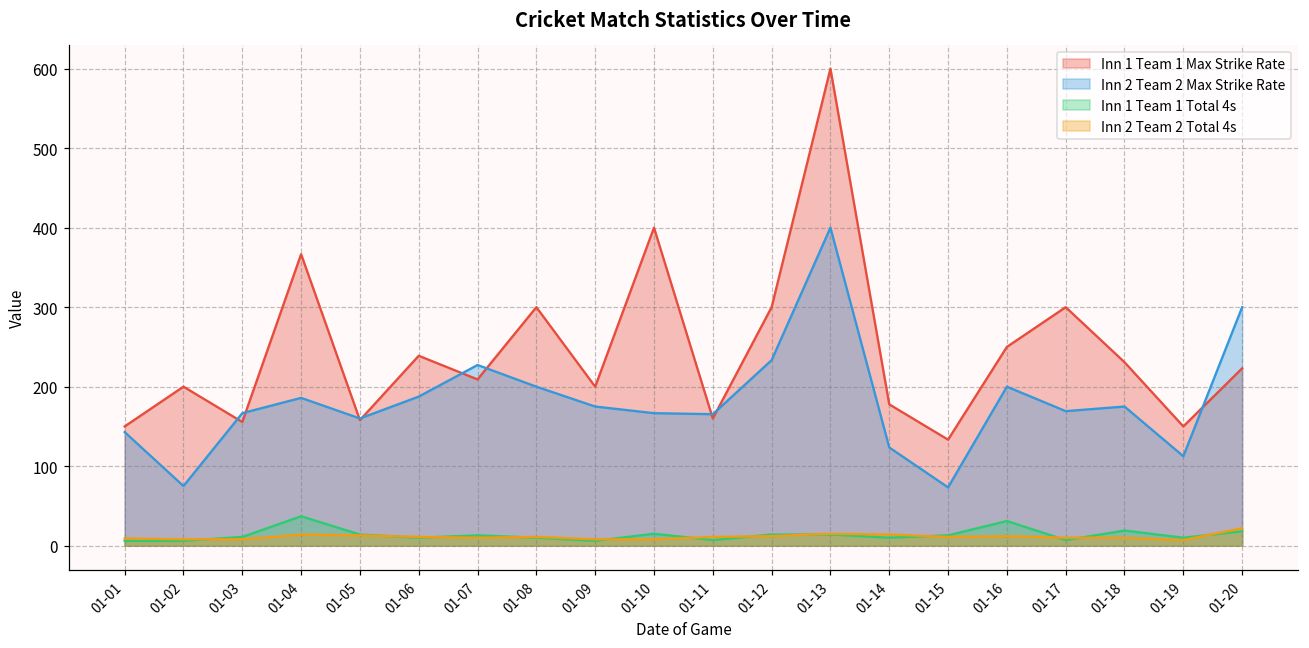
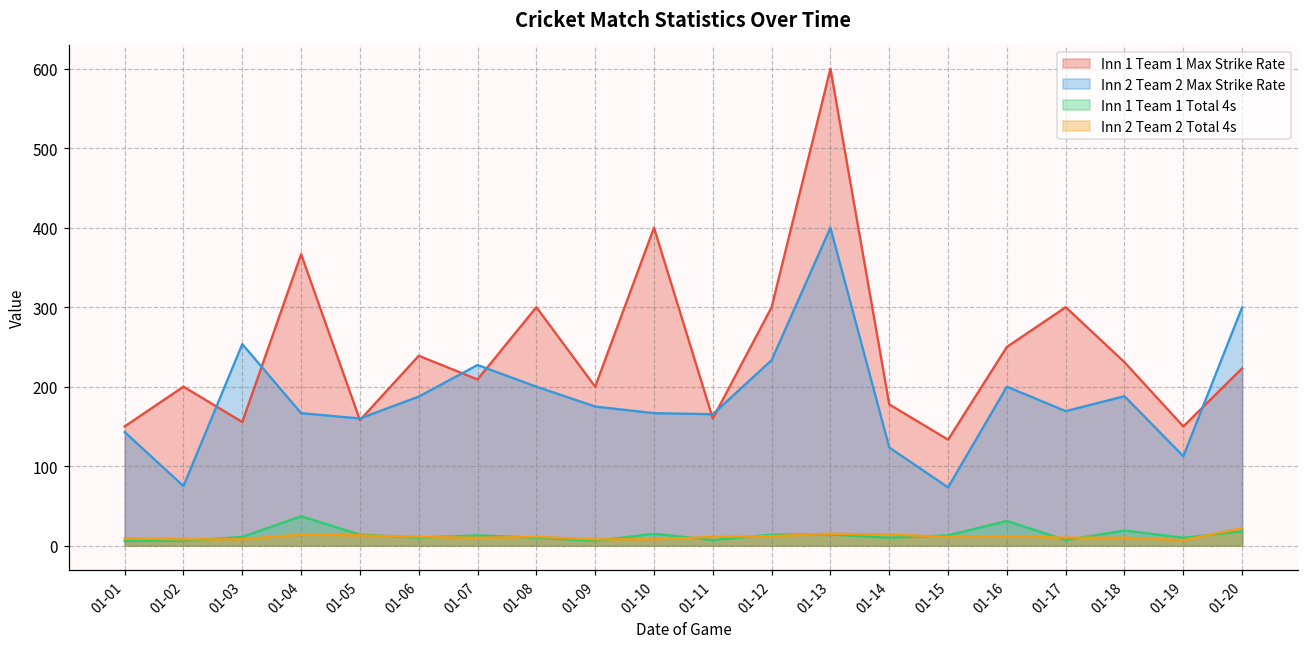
  {
    "Inn 2 Team 2 Max Strike Rate": {
      "01-01": 140,
      "01-02": 80,
-     "01-03": 170,
-     "01-04": 190,
+     "01-03": 250,
+     "01-04": 170,
      "01-06": 190,
      "01-07": 230,
      "01-08": 200,
      "01-09": 180,
      "01-10": 170,
      "01-11": 170,
      "01-12": 230,
      "01-13": 400,
      "01-14": 120,
      "01-15": 70,
      "01-16": 200,
      "01-17": 170,
-     "01-18": 180,
+     "01-18": 190,
      "01-19": 110,
      "01-20": 300
    },
    "Inn 1 Team 1 Total 4s": {
      "01-04": 40,
      "01-10": 20,
      "01-11": 10,
      "01-14": 10,
      "01-16": 30,
      "01-18": 20,
      "01-20": 20
    }
  }
